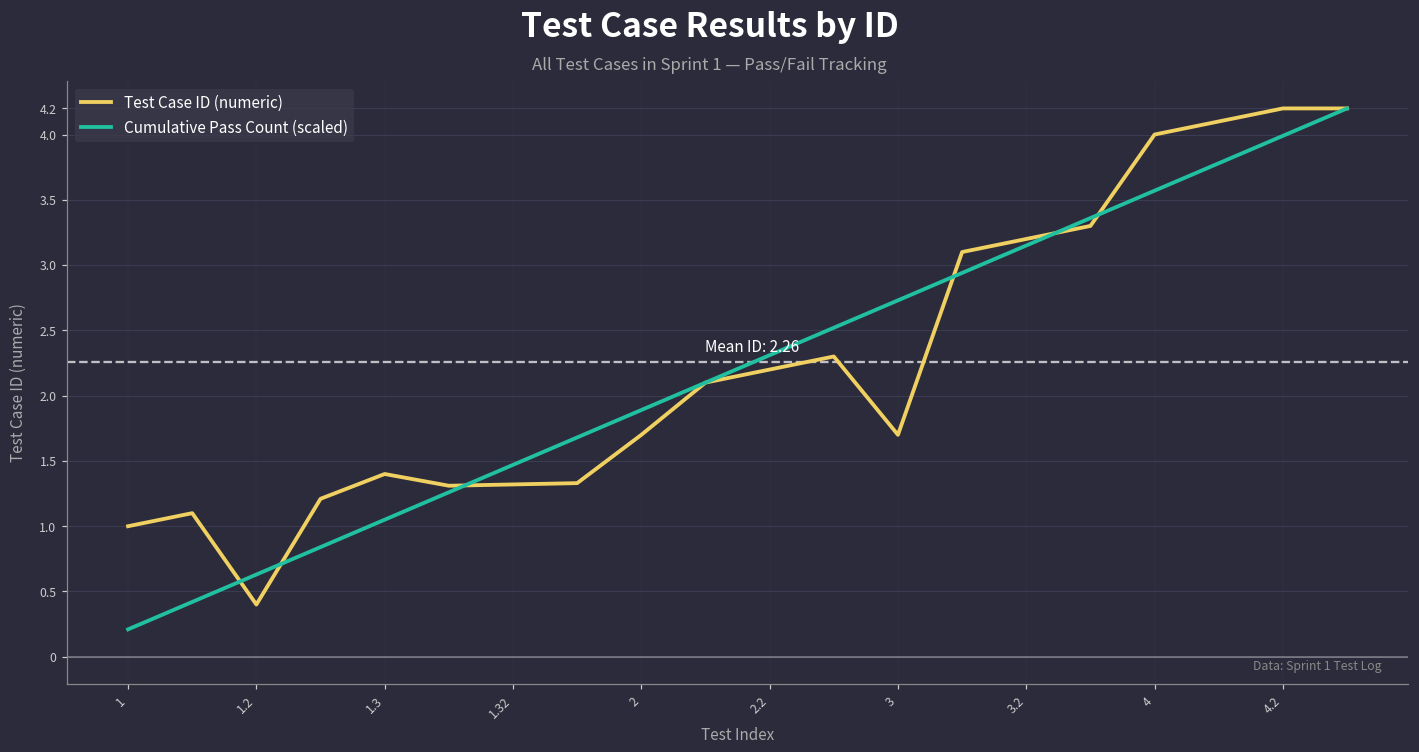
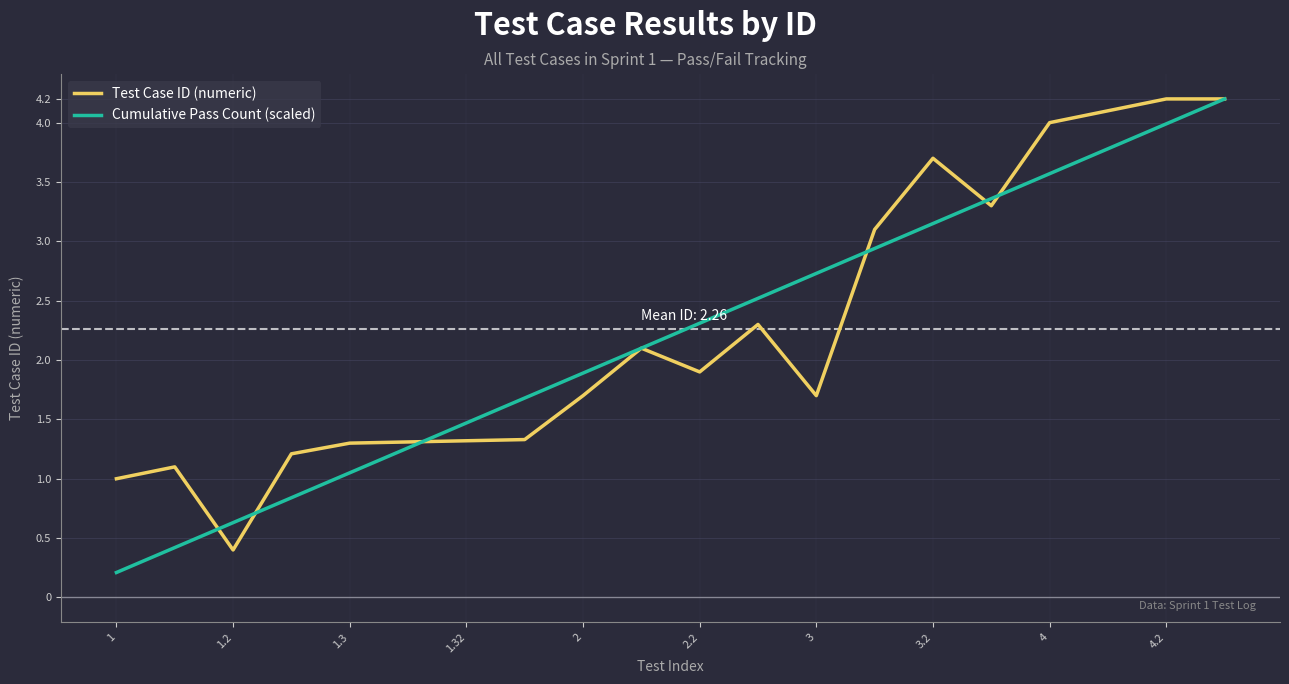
  {
    "Test Case ID (numeric)": {
      "1": 1.0,
      "1.2": 0.4,
-     "1.3": 1.4,
+     "1.3": 1.3,
      "1.32": 1.3,
      "2": 1.7,
-     "2.2": 2.2,
+     "2.2": 1.9,
      "3": 1.7,
-     "3.2": 3.2,
+     "3.2": 3.7,
      "4": 4.0
    },
    "Cumulative Pass Count (scaled)": {
      "1": 0.2,
      "1.2": 0.63,
      "1.3": 1.05,
      "1.32": 1.47,
      "2": 1.9,
      "3": 2.73,
      "3.2": 3.15,
      "4": 3.57
    }
  }
